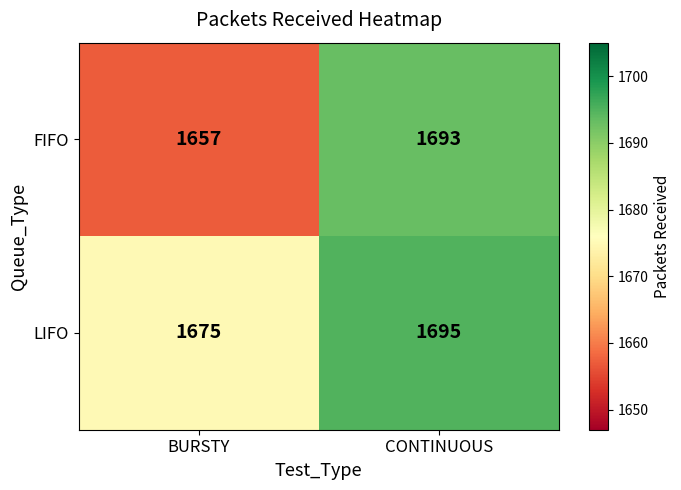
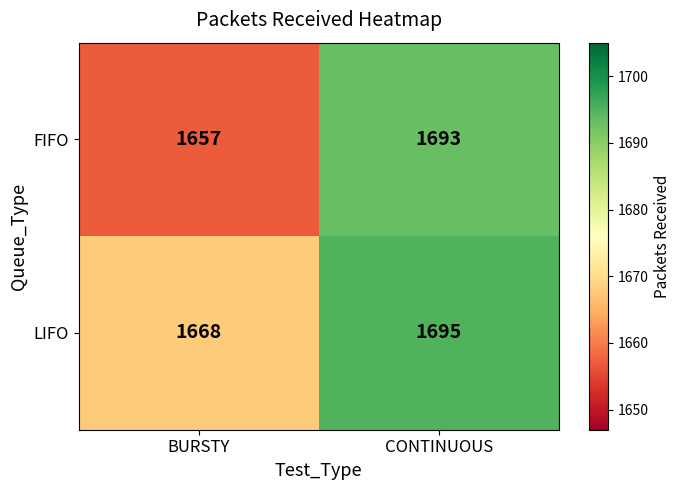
  {
    "FIFO": {
      "BURSTY": 1657,
      "CONTINUOUS": 1693
    },
    "LIFO": {
-     "BURSTY": 1675,
+     "BURSTY": 1668,
      "CONTINUOUS": 1695
    }
  }
